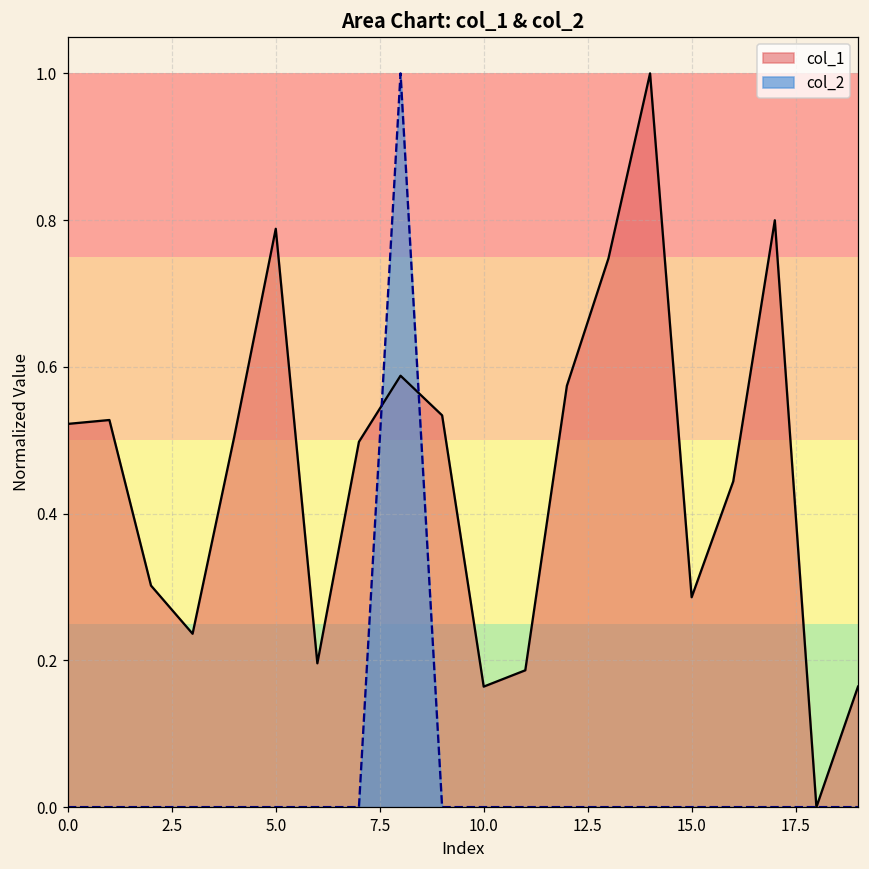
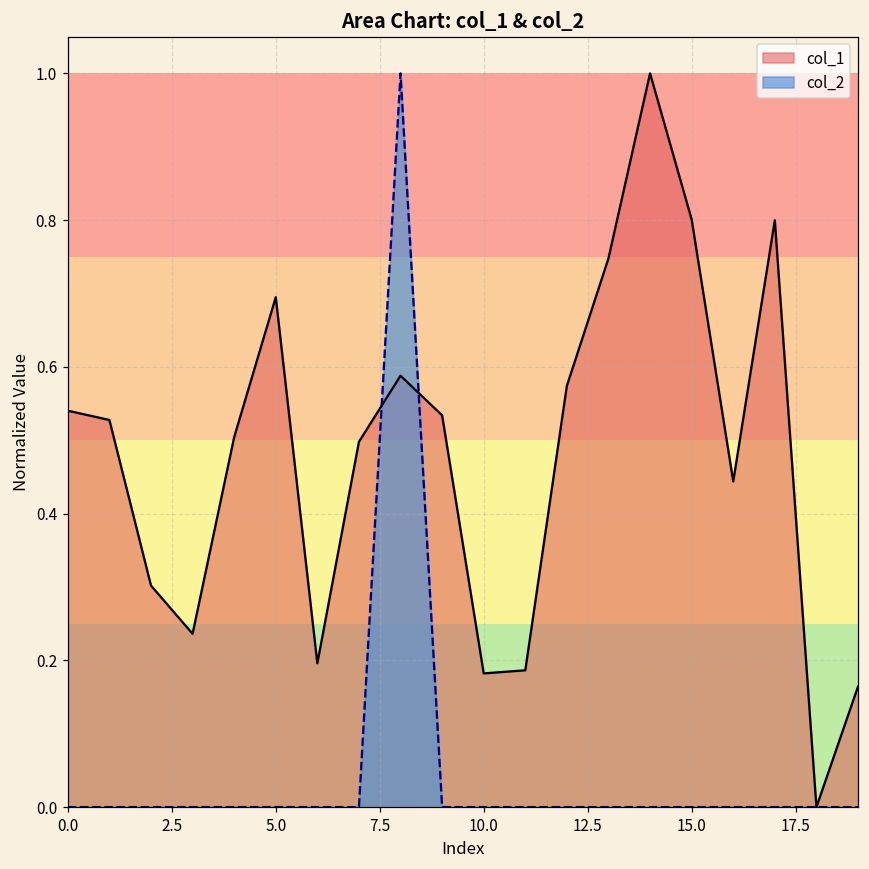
  {
    "col_1": {
-     "0.0": 0.52,
-     "5.0": 0.79,
-     "10.0": 0.16,
-     "15.0": 0.29
+     "0.0": 0.54,
+     "5.0": 0.69,
+     "10.0": 0.18,
+     "15.0": 0.80
    },
    "col_2": {
      "0.0": 0.00,
      "5.0": 0.00,
      "10.0": 0.00,
      "15.0": 0.00
    }
  }
